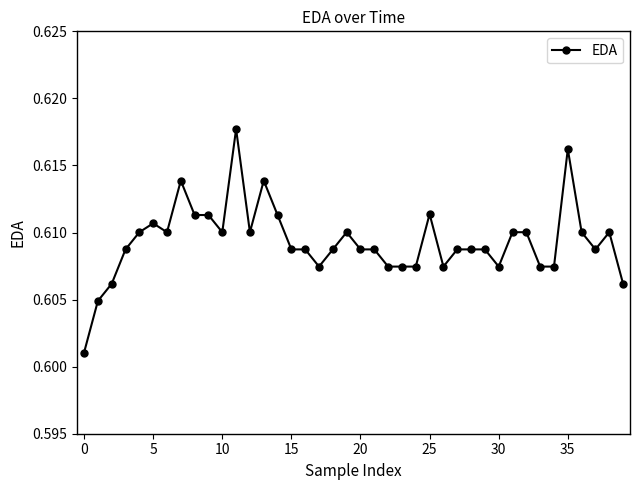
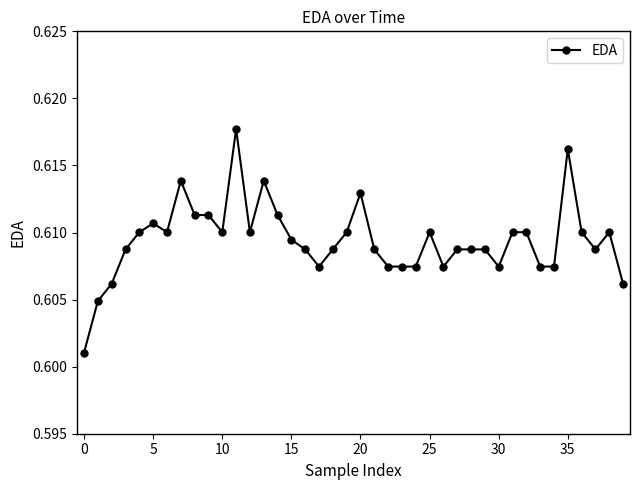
  {
    "0": 0.6011,
    "5": 0.6107,
    "10": 0.6100,
-   "15": 0.6087,
-   "20": 0.6087,
-   "25": 0.6114,
+   "15": 0.6095,
+   "20": 0.6129,
+   "25": 0.6100,
    "30": 0.6075,
    "35": 0.6162
  }
